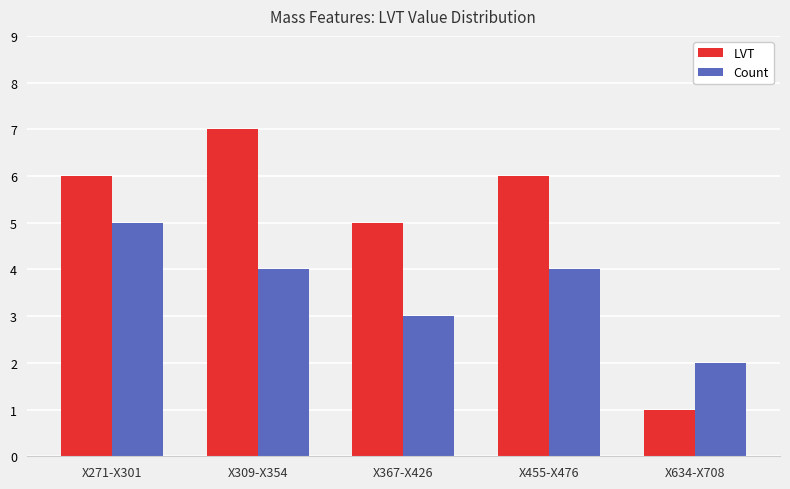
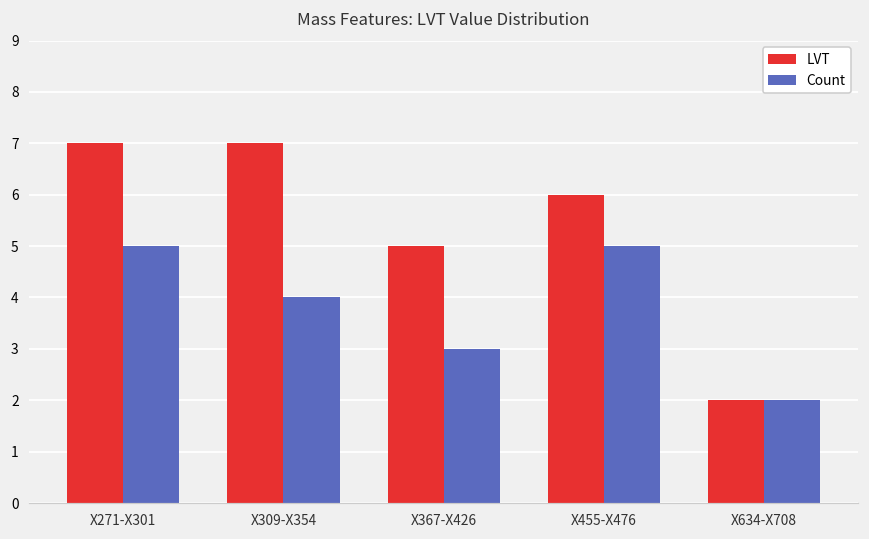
  {
    "LVT": {
-     "X271-X301": 6,
+     "X271-X301": 7,
      "X309-X354": 7,
      "X367-X426": 5,
      "X455-X476": 6,
-     "X634-X708": 1
+     "X634-X708": 2
    },
    "Count": {
      "X271-X301": 5,
      "X309-X354": 4,
      "X367-X426": 3,
-     "X455-X476": 4,
+     "X455-X476": 5,
      "X634-X708": 2
    }
  }
